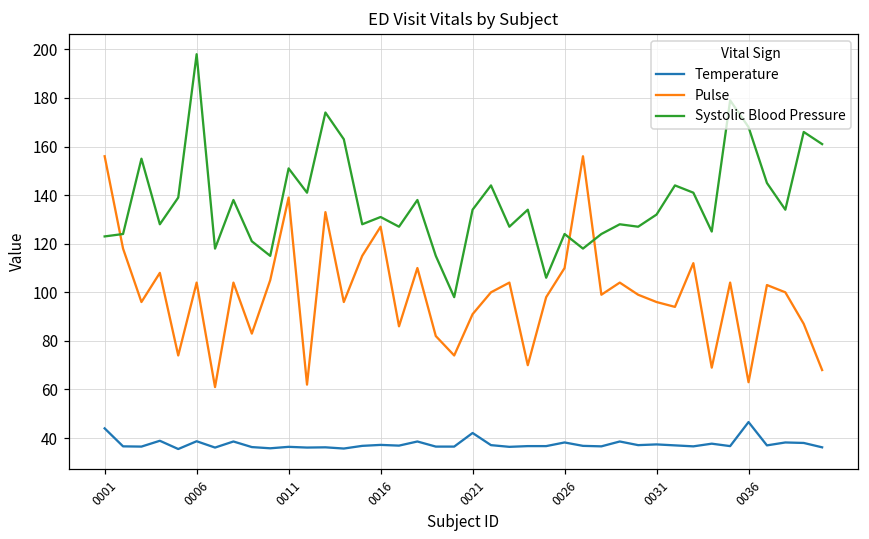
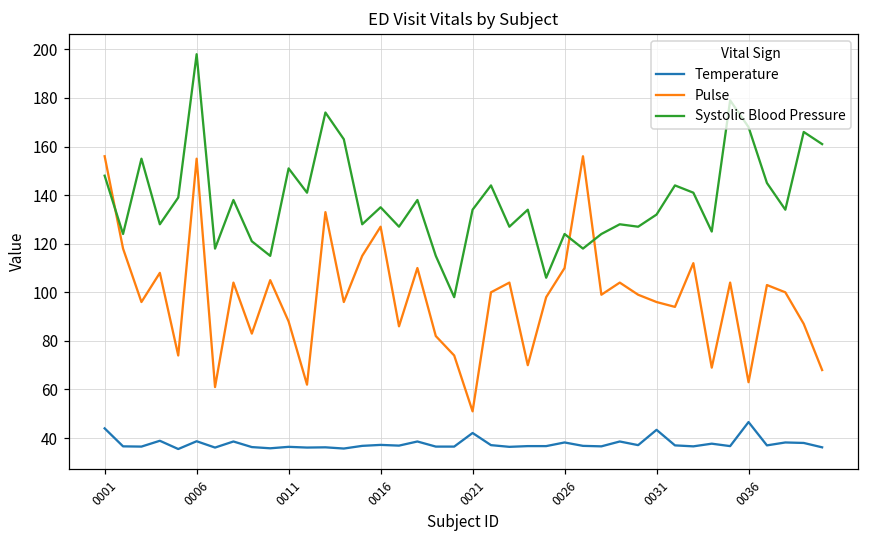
  {
    "Temperature": {
      "0001": 44,
      "0006": 39,
      "0011": 36,
      "0016": 37,
      "0021": 42,
      "0026": 38,
-     "0031": 37,
+     "0031": 43,
      "0036": 47
    },
    "Pulse": {
      "0001": 156,
-     "0006": 104,
-     "0011": 139,
+     "0006": 155,
+     "0011": 88,
      "0016": 127,
-     "0021": 91,
+     "0021": 51,
      "0026": 110,
      "0031": 96,
      "0036": 63
    },
    "Systolic Blood Pressure": {
-     "0001": 123,
+     "0001": 148,
      "0006": 198,
      "0011": 151,
-     "0016": 131,
+     "0016": 135,
      "0021": 134,
      "0026": 124,
      "0031": 132
    }
  }
